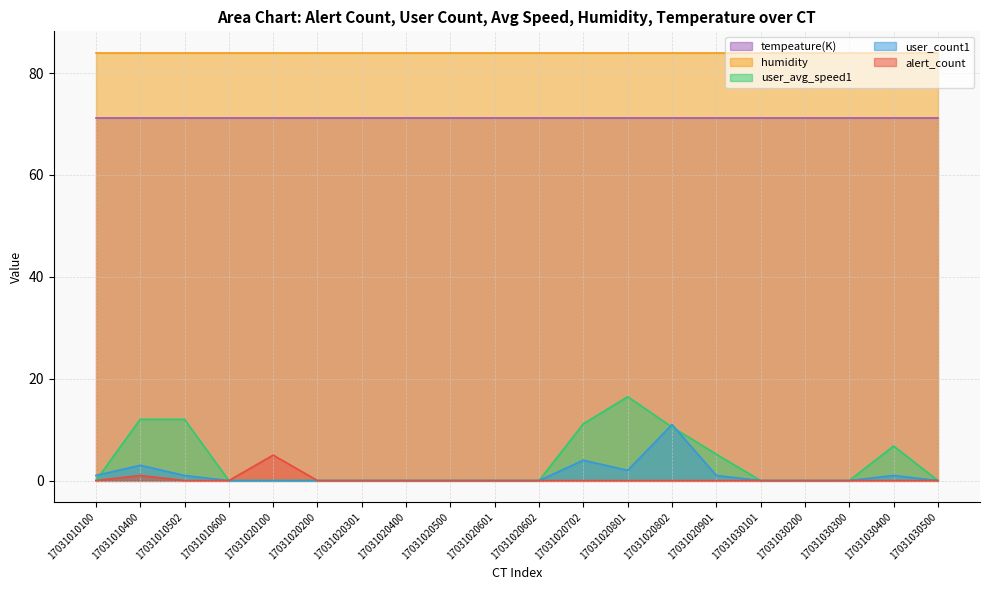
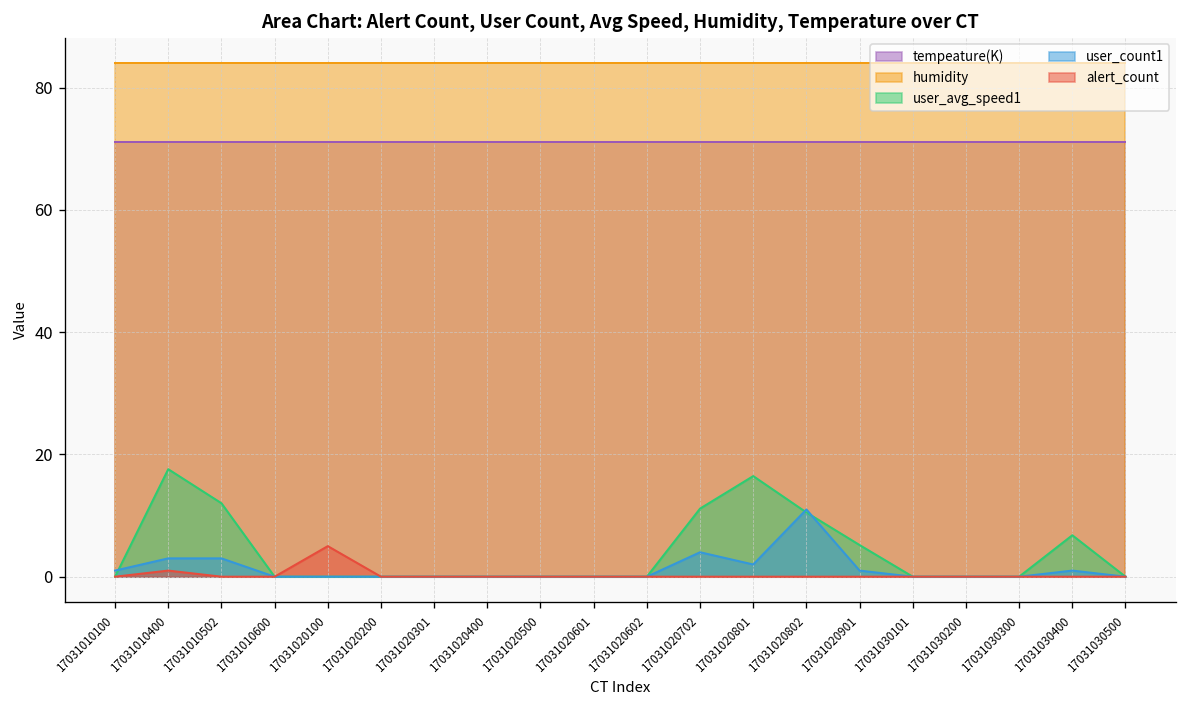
  {
    "tempeature(K)": {
      "17031010100": 71,
      "17031010400": 71,
      "17031010502": 71,
      "17031010600": 71,
      "17031020100": 71,
      "17031020200": 71,
      "17031020301": 71,
      "17031020400": 71,
      "17031020500": 71,
      "17031020601": 71,
      "17031020602": 71,
      "17031020702": 71,
      "17031020801": 71,
      "17031020802": 71,
      "17031020901": 71,
      "17031030101": 71,
      "17031030200": 71,
      "17031030300": 71,
      "17031030400": 71,
      "17031030500": 71
    },
    "humidity": {
      "17031010100": 84,
      "17031010400": 84,
      "17031010502": 84,
      "17031010600": 84,
      "17031020100": 84,
      "17031020200": 84,
      "17031020301": 84,
      "17031020400": 84,
      "17031020500": 84,
      "17031020601": 84,
      "17031020602": 84,
      "17031020702": 84,
      "17031020801": 84,
      "17031020802": 84,
      "17031020901": 84
    },
    "user_avg_speed1": {
-     "17031010400": 12,
+     "17031010400": 18,
      "17031010502": 12,
      "17031020702": 11,
      "17031020801": 16,
      "17031020901": 5,
      "17031030400": 7
    },
    "user_count1": {
      "17031010100": 1,
      "17031010400": 3,
-     "17031010502": 1,
+     "17031010502": 3,
      "17031020702": 4,
      "17031020801": 2,
      "17031020901": 1,
      "17031030400": 1
    },
    "alert_count": {
      "17031010400": 1,
      "17031010502": 0,
      "17031020100": 5,
      "17031020702": 0,
      "17031020801": 0,
      "17031020802": 0,
      "17031020901": 0,
      "17031030400": 0
    }
  }
